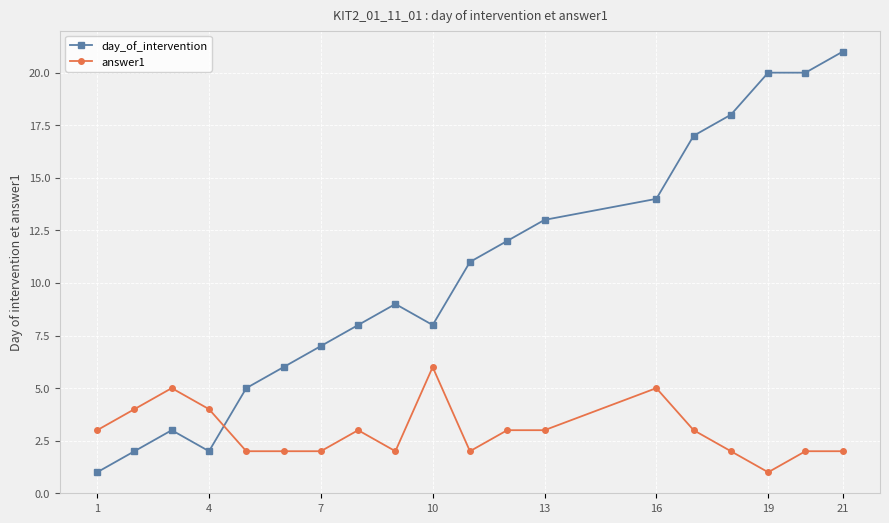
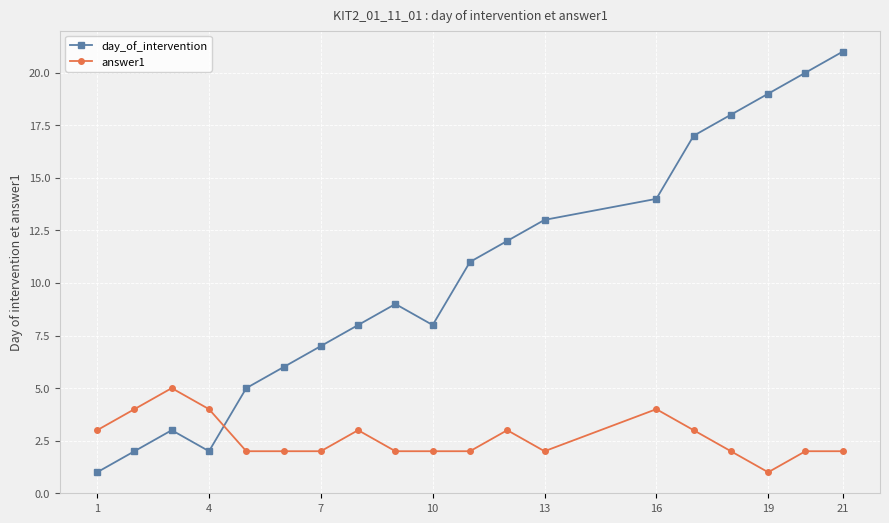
  {
    "day_of_intervention": {
      "1": 1,
      "4": 2,
      "7": 7,
      "10": 8,
      "13": 13,
      "16": 14,
-     "19": 20,
+     "19": 19,
      "21": 21
    },
    "answer1": {
      "1": 3,
      "4": 4,
      "7": 2,
-     "10": 6,
-     "13": 3,
-     "16": 5,
+     "10": 2,
+     "13": 2,
+     "16": 4,
      "19": 1,
      "21": 2
    }
  }
